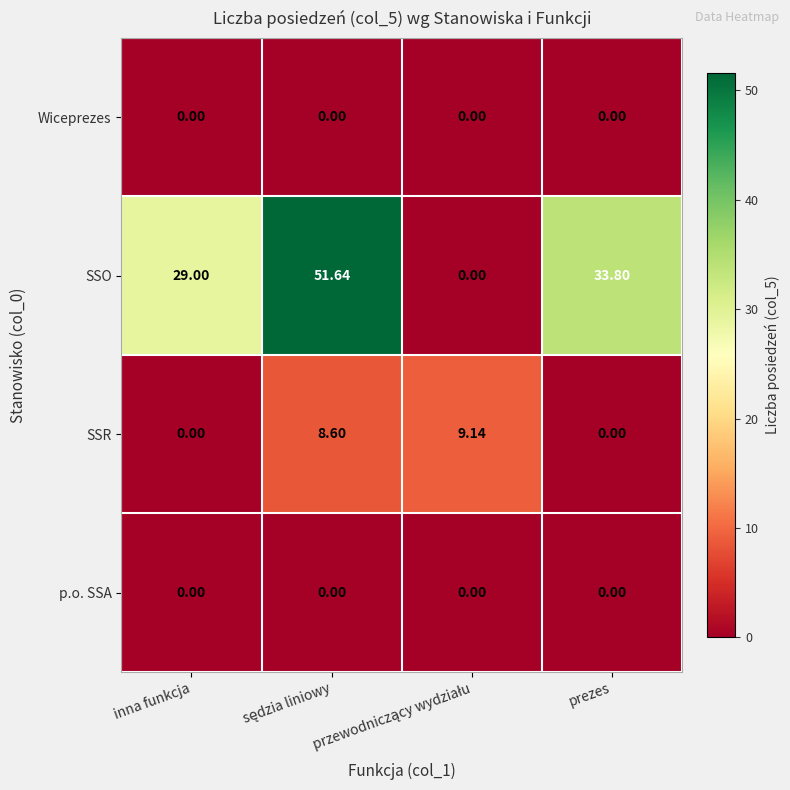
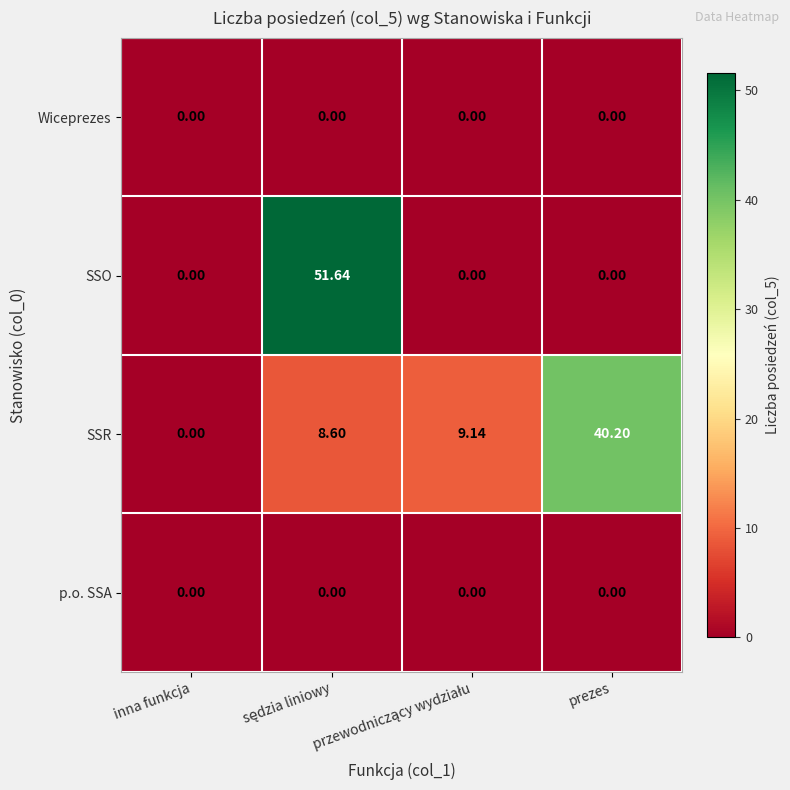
  {
    "Wiceprezes": {
      "inna funkcja": 0.00,
      "sędzia liniowy": 0.00,
      "przewodniczący wydziału": 0.00,
      "prezes": 0.00
    },
    "SSO": {
-     "inna funkcja": 29.00,
+     "inna funkcja": 0.00,
      "sędzia liniowy": 51.64,
      "przewodniczący wydziału": 0.00,
-     "prezes": 33.80
+     "prezes": 0.00
    },
    "SSR": {
      "inna funkcja": 0.00,
      "sędzia liniowy": 8.60,
      "przewodniczący wydziału": 9.14,
-     "prezes": 0.00
+     "prezes": 40.20
    },
    "p.o. SSA": {
      "inna funkcja": 0.00,
      "sędzia liniowy": 0.00,
      "przewodniczący wydziału": 0.00,
      "prezes": 0.00
    }
  }
